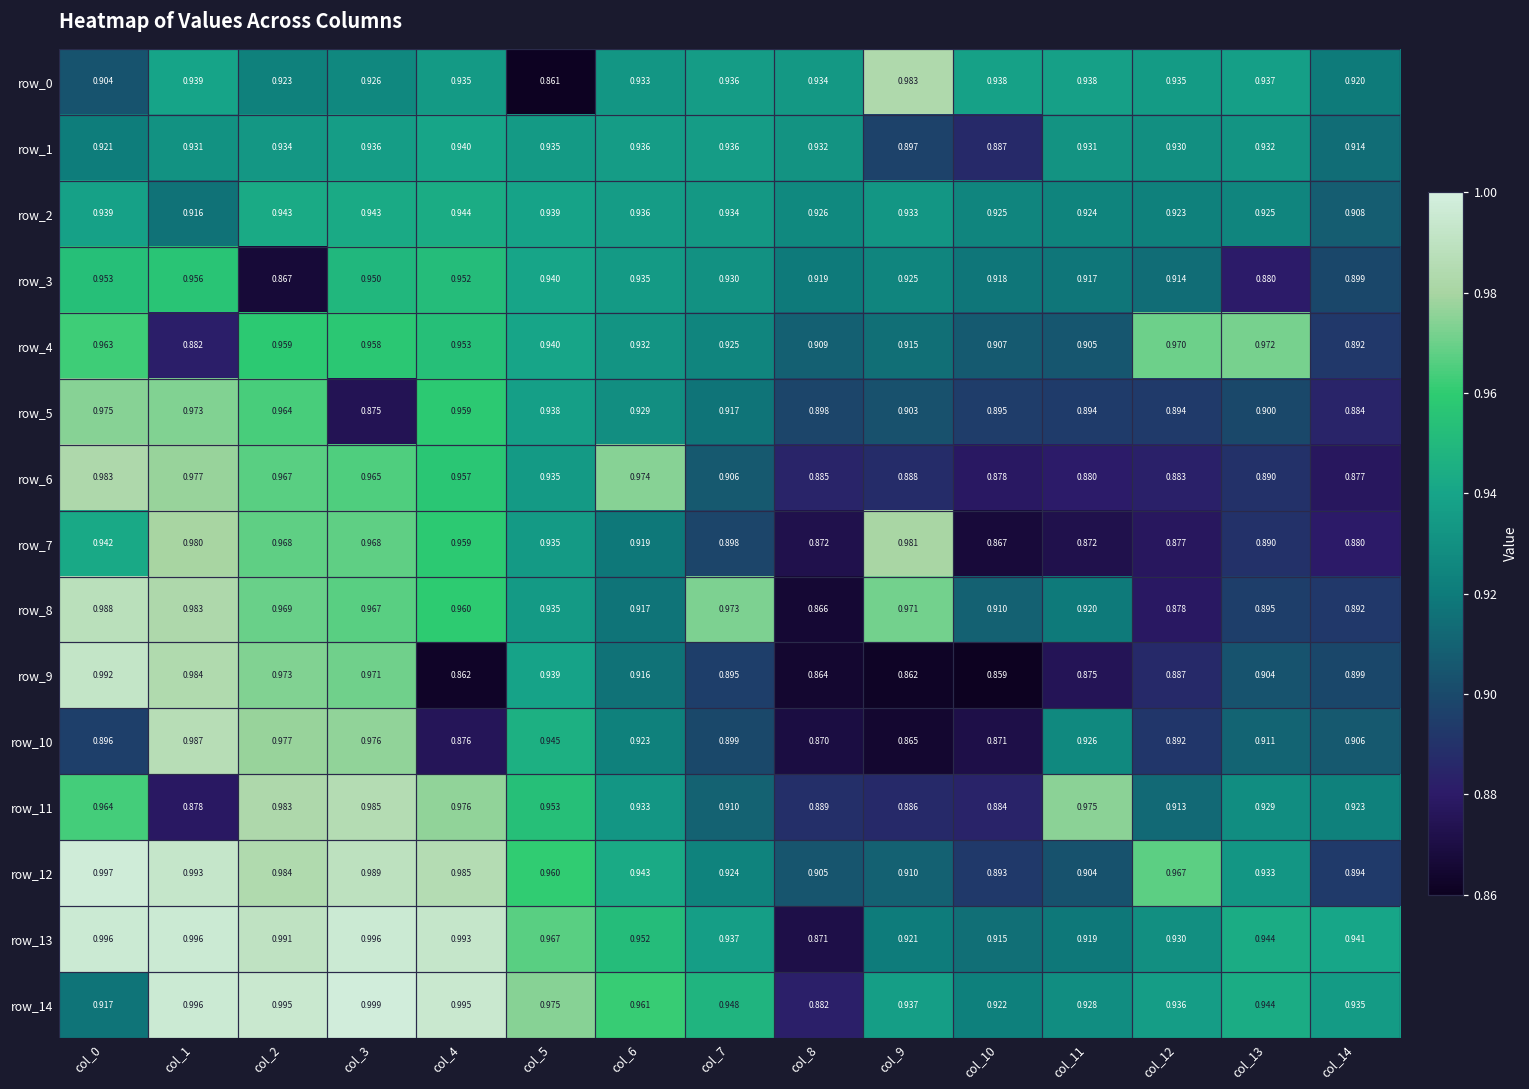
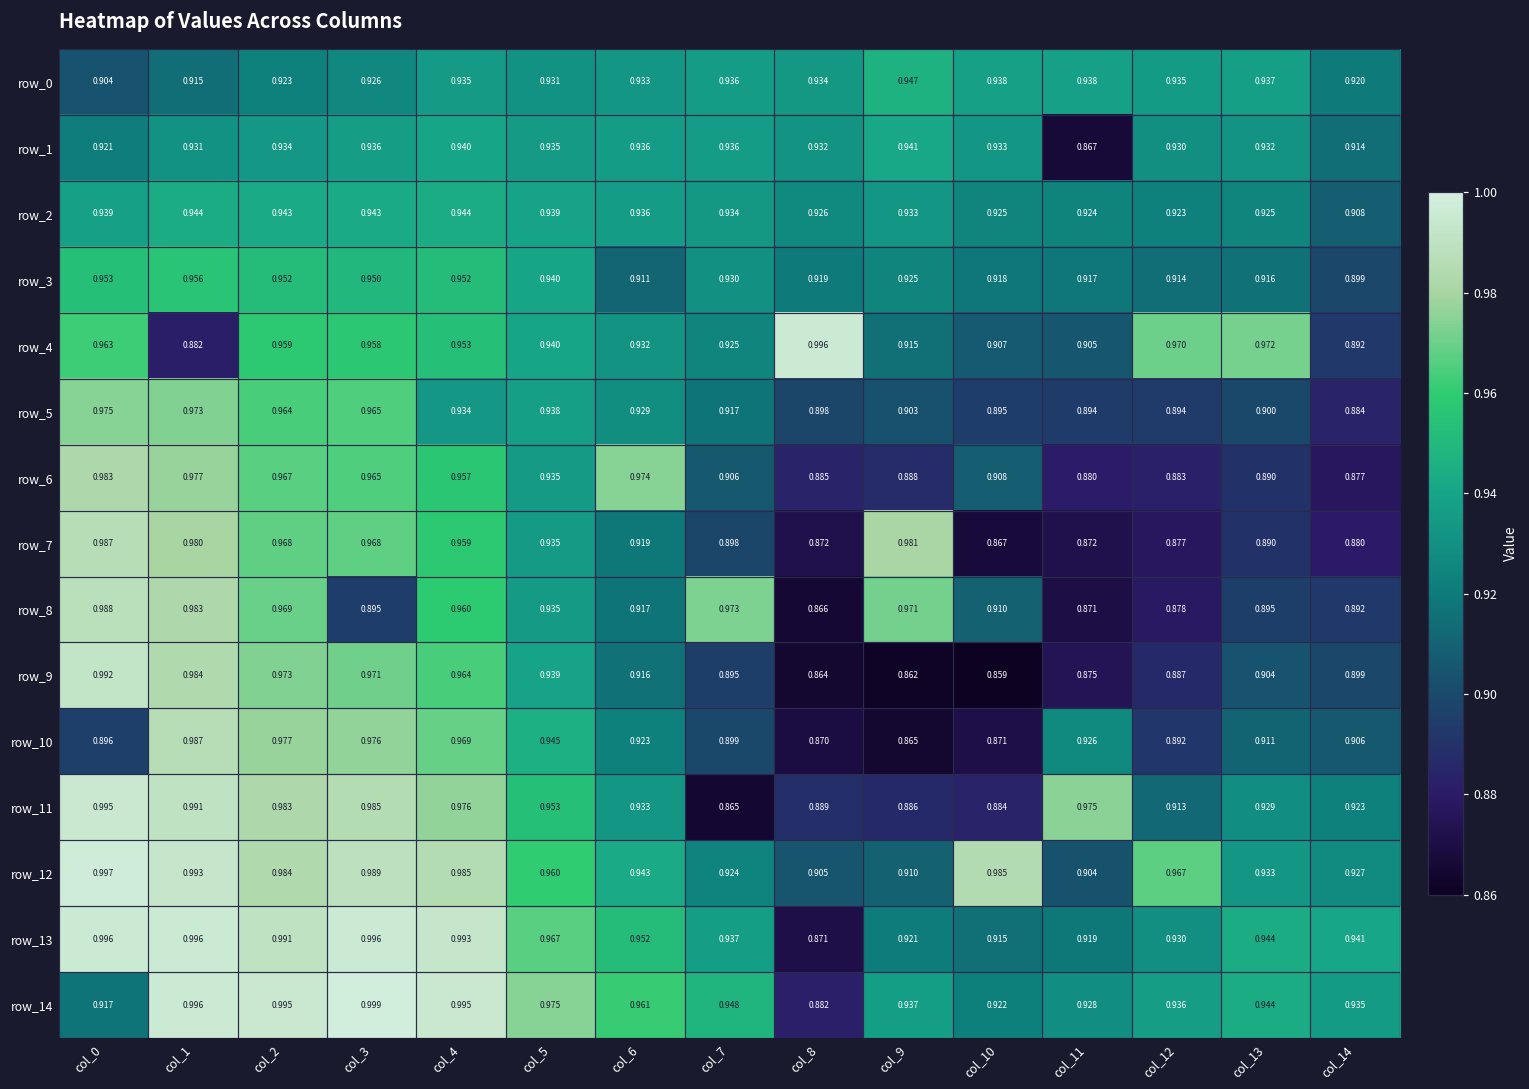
  {
    "row_0": {
      "col_0": 0.904,
-     "col_1": 0.939,
+     "col_1": 0.915,
      "col_2": 0.923,
      "col_3": 0.926,
      "col_4": 0.935,
-     "col_5": 0.861,
+     "col_5": 0.931,
      "col_6": 0.933,
      "col_7": 0.936,
      "col_8": 0.934,
-     "col_9": 0.983,
+     "col_9": 0.947,
      "col_10": 0.938,
      "col_11": 0.938,
      "col_12": 0.935,
      "col_13": 0.937,
      "col_14": 0.920
    },
    "row_1": {
      "col_0": 0.921,
      "col_1": 0.931,
      "col_2": 0.934,
      "col_3": 0.936,
      "col_4": 0.940,
      "col_5": 0.935,
      "col_6": 0.936,
      "col_7": 0.936,
      "col_8": 0.932,
-     "col_9": 0.897,
-     "col_10": 0.887,
-     "col_11": 0.931,
+     "col_9": 0.941,
+     "col_10": 0.933,
+     "col_11": 0.867,
      "col_12": 0.930,
      "col_13": 0.932,
      "col_14": 0.914
    },
    "row_2": {
      "col_0": 0.939,
-     "col_1": 0.916,
+     "col_1": 0.944,
      "col_2": 0.943,
      "col_3": 0.943,
      "col_4": 0.944,
      "col_5": 0.939,
      "col_6": 0.936,
      "col_7": 0.934,
      "col_8": 0.926,
      "col_9": 0.933,
      "col_10": 0.925,
      "col_11": 0.924,
      "col_12": 0.923,
      "col_13": 0.925,
      "col_14": 0.908
    },
    "row_3": {
      "col_0": 0.953,
      "col_1": 0.956,
-     "col_2": 0.867,
+     "col_2": 0.952,
      "col_3": 0.950,
      "col_4": 0.952,
      "col_5": 0.940,
-     "col_6": 0.935,
+     "col_6": 0.911,
      "col_7": 0.930,
      "col_8": 0.919,
      "col_9": 0.925,
      "col_10": 0.918,
      "col_11": 0.917,
      "col_12": 0.914,
-     "col_13": 0.880,
+     "col_13": 0.916,
      "col_14": 0.899
    },
    "row_4": {
      "col_0": 0.963,
      "col_1": 0.882,
      "col_2": 0.959,
      "col_3": 0.958,
      "col_4": 0.953,
      "col_5": 0.940,
      "col_6": 0.932,
      "col_7": 0.925,
-     "col_8": 0.909,
+     "col_8": 0.996,
      "col_9": 0.915,
      "col_10": 0.907,
      "col_11": 0.905,
      "col_12": 0.970,
      "col_13": 0.972,
      "col_14": 0.892
    },
    "row_5": {
      "col_0": 0.975,
      "col_1": 0.973,
      "col_2": 0.964,
-     "col_3": 0.875,
-     "col_4": 0.959,
+     "col_3": 0.965,
+     "col_4": 0.934,
      "col_5": 0.938,
      "col_6": 0.929,
      "col_7": 0.917,
      "col_8": 0.898,
      "col_9": 0.903,
      "col_10": 0.895,
      "col_11": 0.894,
      "col_12": 0.894,
      "col_13": 0.900,
      "col_14": 0.884
    },
    "row_6": {
      "col_0": 0.983,
      "col_1": 0.977,
      "col_2": 0.967,
      "col_3": 0.965,
      "col_4": 0.957,
      "col_5": 0.935,
      "col_6": 0.974,
      "col_7": 0.906,
      "col_8": 0.885,
      "col_9": 0.888,
-     "col_10": 0.878,
+     "col_10": 0.908,
      "col_11": 0.880,
      "col_12": 0.883,
      "col_13": 0.890,
      "col_14": 0.877
    },
    "row_7": {
-     "col_0": 0.942,
+     "col_0": 0.987,
      "col_1": 0.980,
      "col_2": 0.968,
      "col_3": 0.968,
      "col_4": 0.959,
      "col_5": 0.935,
      "col_6": 0.919,
      "col_7": 0.898,
      "col_8": 0.872,
      "col_9": 0.981,
      "col_10": 0.867,
      "col_11": 0.872,
      "col_12": 0.877,
      "col_13": 0.890,
      "col_14": 0.880
    },
    "row_8": {
      "col_0": 0.988,
      "col_1": 0.983,
      "col_2": 0.969,
-     "col_3": 0.967,
+     "col_3": 0.895,
      "col_4": 0.960,
      "col_5": 0.935,
      "col_6": 0.917,
      "col_7": 0.973,
      "col_8": 0.866,
      "col_9": 0.971,
      "col_10": 0.910,
-     "col_11": 0.920,
+     "col_11": 0.871,
      "col_12": 0.878,
      "col_13": 0.895,
      "col_14": 0.892
    },
    "row_9": {
      "col_0": 0.992,
      "col_1": 0.984,
      "col_2": 0.973,
      "col_3": 0.971,
-     "col_4": 0.862,
+     "col_4": 0.964,
      "col_5": 0.939,
      "col_6": 0.916,
      "col_7": 0.895,
      "col_8": 0.864,
      "col_9": 0.862,
      "col_10": 0.859,
      "col_11": 0.875,
      "col_12": 0.887,
      "col_13": 0.904,
      "col_14": 0.899
    },
    "row_10": {
      "col_0": 0.896,
      "col_1": 0.987,
      "col_2": 0.977,
      "col_3": 0.976,
-     "col_4": 0.876,
+     "col_4": 0.969,
      "col_5": 0.945,
      "col_6": 0.923,
      "col_7": 0.899,
      "col_8": 0.870,
      "col_9": 0.865,
      "col_10": 0.871,
      "col_11": 0.926,
      "col_12": 0.892,
      "col_13": 0.911,
      "col_14": 0.906
    },
    "row_11": {
-     "col_0": 0.964,
-     "col_1": 0.878,
+     "col_0": 0.995,
+     "col_1": 0.991,
      "col_2": 0.983,
      "col_3": 0.985,
      "col_4": 0.976,
      "col_5": 0.953,
      "col_6": 0.933,
-     "col_7": 0.910,
+     "col_7": 0.865,
      "col_8": 0.889,
      "col_9": 0.886,
      "col_10": 0.884,
      "col_11": 0.975,
      "col_12": 0.913,
      "col_13": 0.929,
      "col_14": 0.923
    },
    "row_12": {
      "col_0": 0.997,
      "col_1": 0.993,
      "col_2": 0.984,
      "col_3": 0.989,
      "col_4": 0.985,
      "col_5": 0.960,
      "col_6": 0.943,
      "col_7": 0.924,
      "col_8": 0.905,
      "col_9": 0.910,
-     "col_10": 0.893,
+     "col_10": 0.985,
      "col_11": 0.904,
      "col_12": 0.967,
      "col_13": 0.933,
-     "col_14": 0.894
+     "col_14": 0.927
    }
  }
